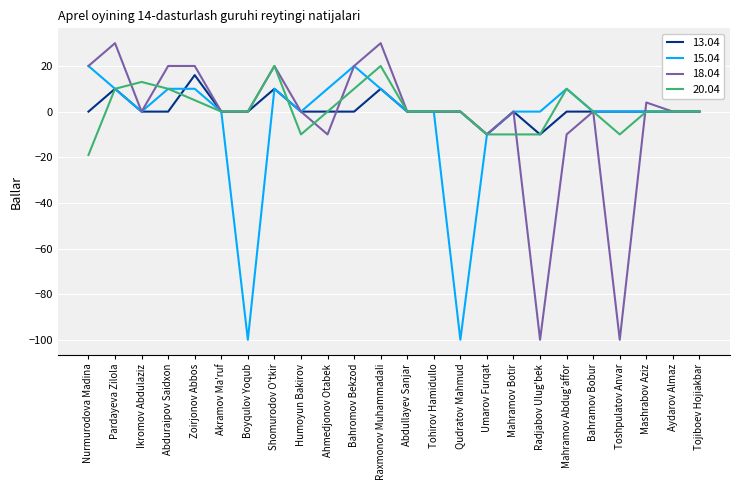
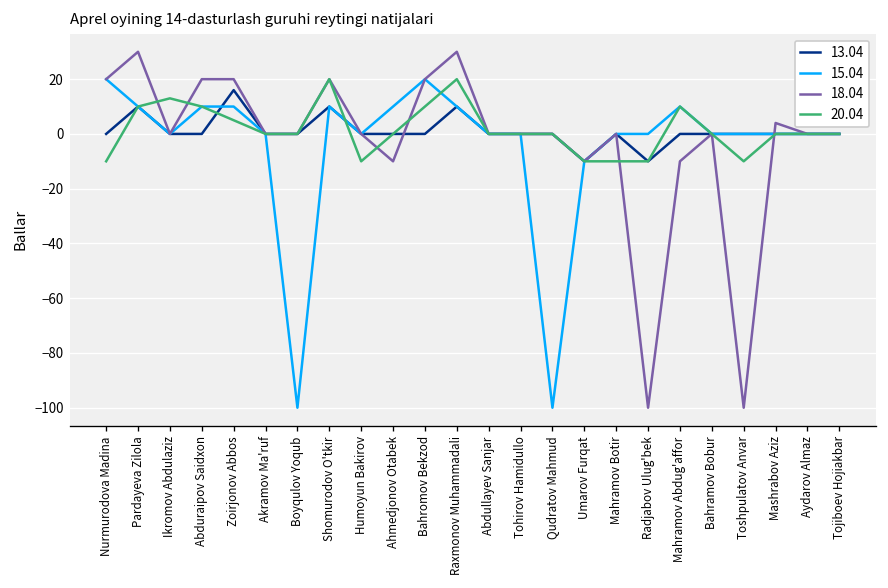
  {
    "13.04": {
      "Nurmurodova Madina": 0,
      "Abduraipov Saidxon": 0,
      "Zoirjonov Abbos": 16,
      "Bahromov Bekzod": 0,
      "Mahramov Abdug'affor": 0
    },
    "15.04": {
      "Zoirjonov Abbos": 10,
      "Boyqulov Yoqub": -100,
      "Ahmedjonov Otabek": 10,
      "Qudratov Mahmud": -100,
      "Radjabov Ulug'bek": 0
    },
    "18.04": {
      "Pardayeva Zilola": 30,
      "Abduraipov Saidxon": 20,
      "Zoirjonov Abbos": 20,
      "Ahmedjonov Otabek": -10,
      "Raxmonov Muhammadali": 30,
      "Radjabov Ulug'bek": -100,
      "Mahramov Abdug'affor": -10,
      "Toshpulatov Anvar": -100,
      "Mashrabov Aziz": 4
    },
    "20.04": {
-     "Nurmurodova Madina": -19,
+     "Nurmurodova Madina": -10,
      "Ikromov Abdulaziz": 13,
      "Zoirjonov Abbos": 5,
      "Humoyun Bakirov": -10,
      "Bahromov Bekzod": 10,
      "Raxmonov Muhammadali": 20,
      "Mahramov Botir": -10,
      "Toshpulatov Anvar": -10
    }
  }
